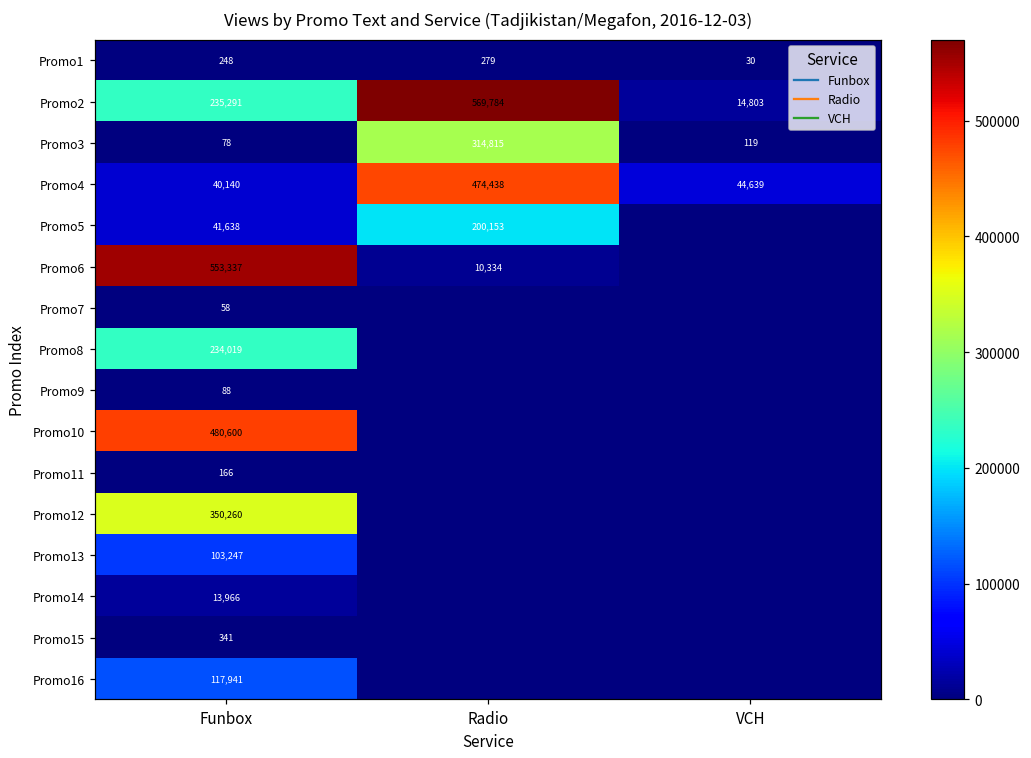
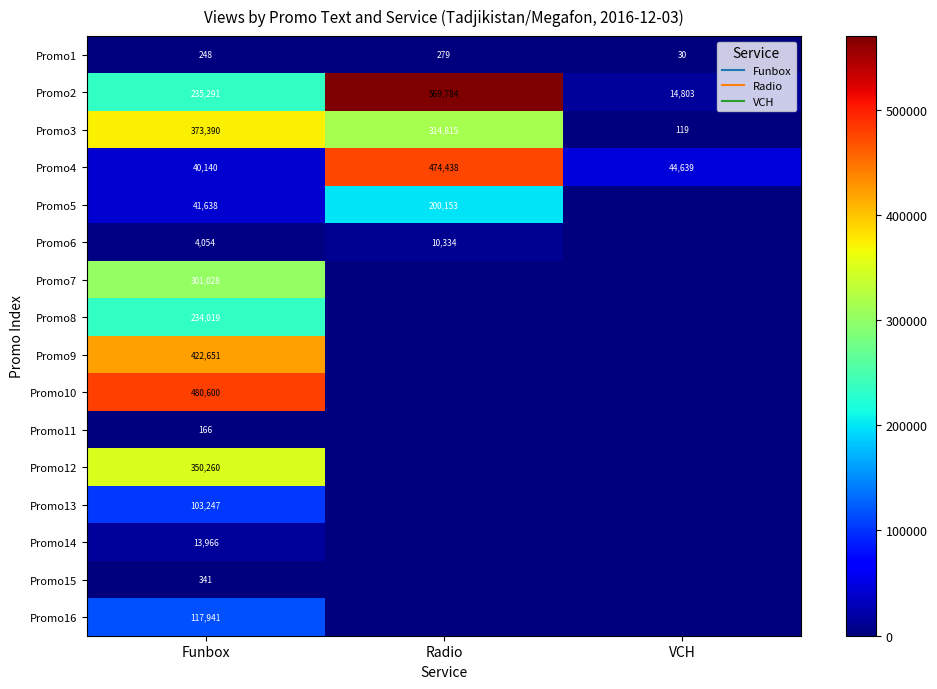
  {
    "Promo1": {
      "Funbox": "248",
      "Radio": "279",
      "VCH": "30"
    },
    "Promo2": {
      "Funbox": "235,291",
      "Radio": "569,784",
      "VCH": "14,803"
    },
    "Promo3": {
-     "Funbox": "78",
+     "Funbox": "373,390",
      "Radio": "314,815",
      "VCH": "119"
    },
    "Promo4": {
      "Funbox": "40,140",
      "Radio": "474,438",
      "VCH": "44,639"
    },
    "Promo5": {
      "Funbox": "41,638",
      "Radio": "200,153"
    },
    "Promo6": {
-     "Funbox": "553,337",
+     "Funbox": "4,054",
      "Radio": "10,334"
    },
    "Promo7": {
-     "Funbox": "58"
+     "Funbox": "301,028"
    },
    "Promo8": {
      "Funbox": "234,019"
    },
    "Promo9": {
-     "Funbox": "88"
+     "Funbox": "422,651"
    },
    "Promo10": {
      "Funbox": "480,600"
    },
    "Promo11": {
      "Funbox": "166"
    },
    "Promo12": {
      "Funbox": "350,260"
    },
    "Promo13": {
      "Funbox": "103,247"
    },
    "Promo14": {
      "Funbox": "13,966"
    },
    "Promo15": {
      "Funbox": "341"
    },
    "Promo16": {
      "Funbox": "117,941"
    }
  }
